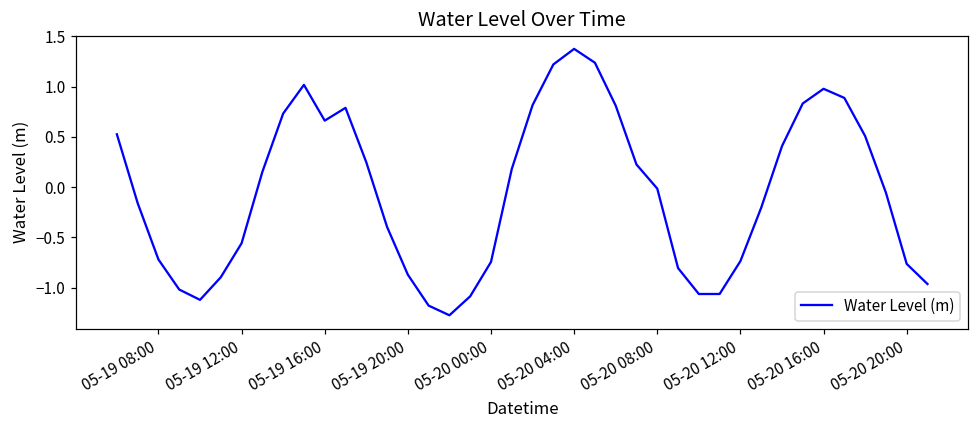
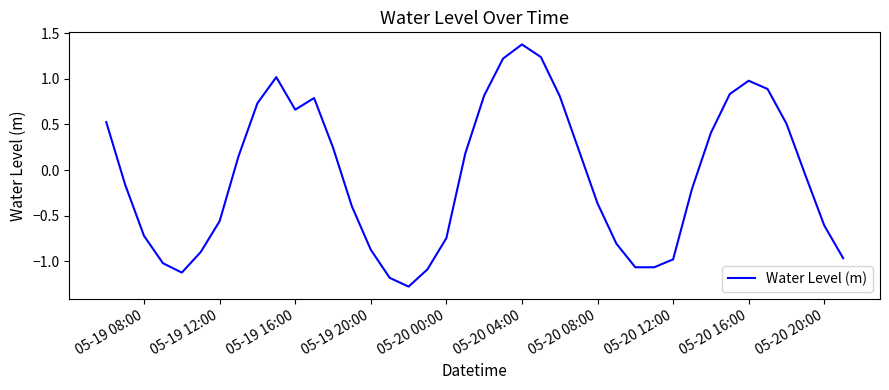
  {
    "05-19 08:00": -0.7,
    "05-19 12:00": -0.6,
    "05-19 16:00": 0.7,
    "05-19 20:00": -0.9,
    "05-20 00:00": -0.7,
    "05-20 04:00": 1.4,
-   "05-20 08:00": 0.0,
-   "05-20 12:00": -0.7,
+   "05-20 08:00": -0.4,
+   "05-20 12:00": -1.0,
    "05-20 16:00": 1.0,
-   "05-20 20:00": -0.8
+   "05-20 20:00": -0.6
  }
